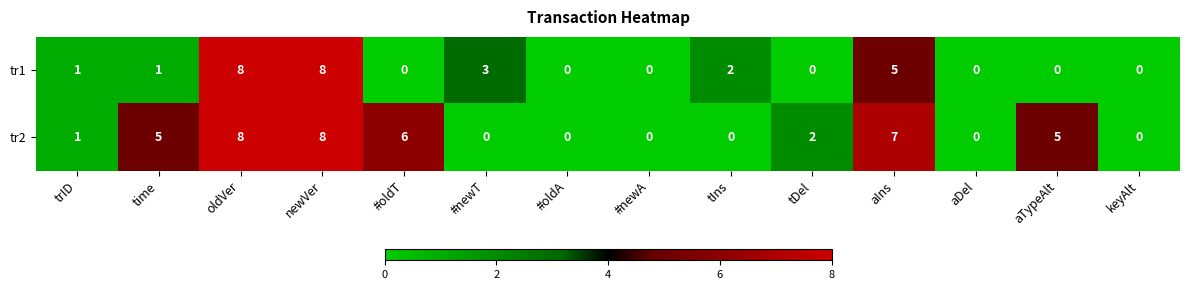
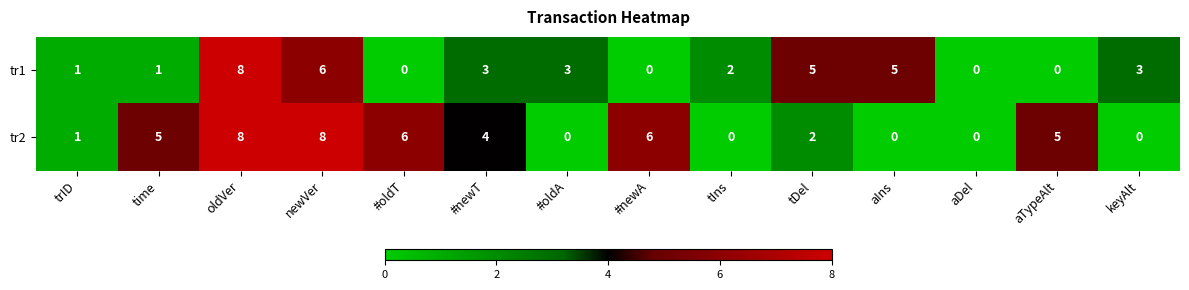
  {
    "tr1": {
      "trID": 1,
      "time": 1,
      "oldVer": 8,
-     "newVer": 8,
+     "newVer": 6,
      "#oldT": 0,
      "#newT": 3,
-     "#oldA": 0,
+     "#oldA": 3,
      "#newA": 0,
      "tIns": 2,
-     "tDel": 0,
+     "tDel": 5,
      "aIns": 5,
      "aDel": 0,
      "aTypeAlt": 0,
-     "keyAlt": 0
+     "keyAlt": 3
    },
    "tr2": {
      "trID": 1,
      "time": 5,
      "oldVer": 8,
      "newVer": 8,
      "#oldT": 6,
-     "#newT": 0,
+     "#newT": 4,
      "#oldA": 0,
-     "#newA": 0,
+     "#newA": 6,
      "tIns": 0,
      "tDel": 2,
-     "aIns": 7,
+     "aIns": 0,
      "aDel": 0,
      "aTypeAlt": 5,
      "keyAlt": 0
    }
  }
